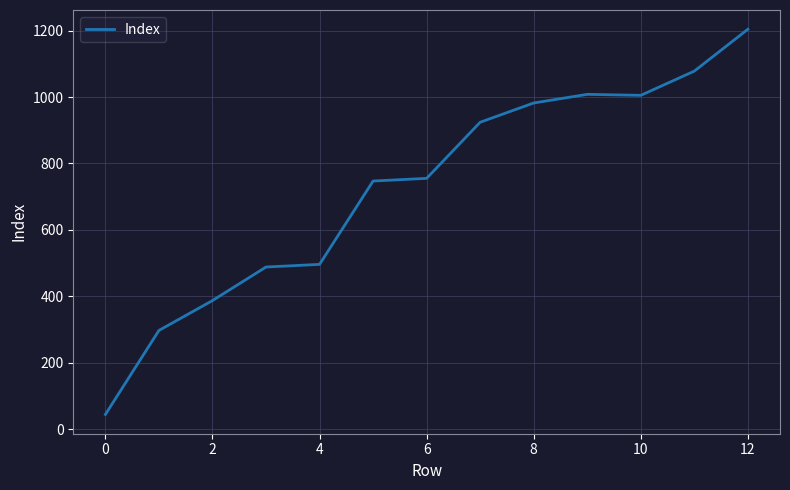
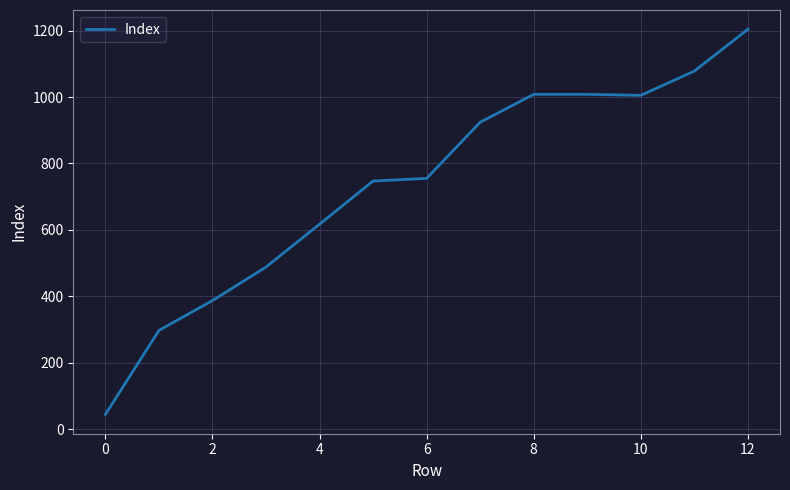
  {
    "0": 40,
    "2": 390,
-   "4": 500,
+   "4": 620,
    "6": 760,
-   "8": 980,
+   "8": 1010,
    "10": 1010,
    "12": 1200
  }
